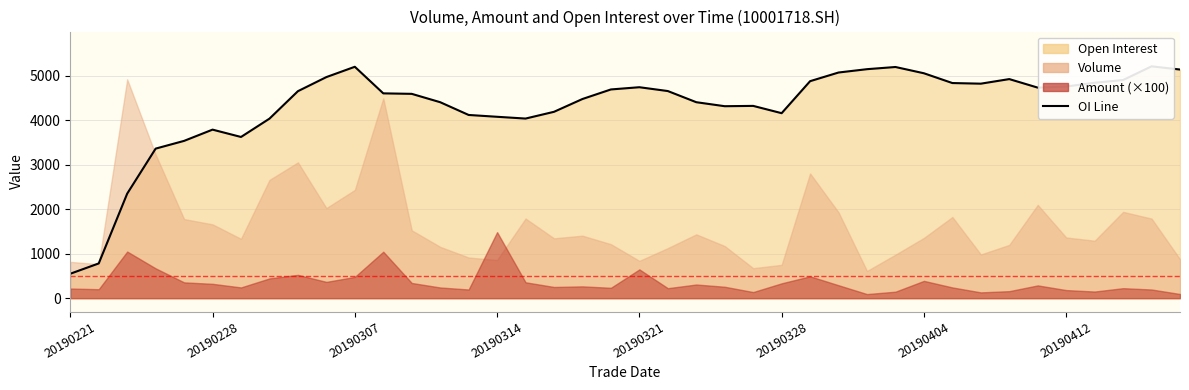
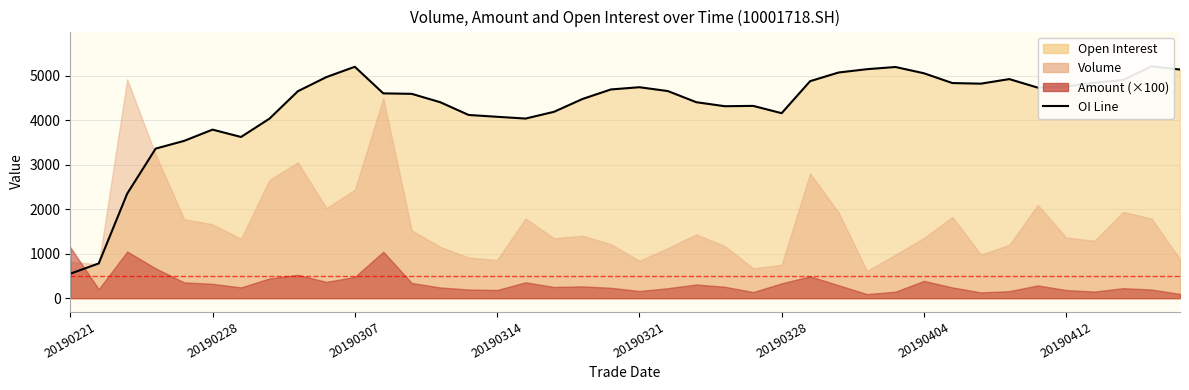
  {
    "Amount (×100)": {
-     "20190221": 200,
+     "20190221": 1100,
      "20190228": 300,
      "20190307": 500,
-     "20190314": 1500,
-     "20190321": 600,
+     "20190314": 200,
+     "20190321": 200,
      "20190328": 300,
      "20190404": 400,
      "20190412": 200
    }
  }
